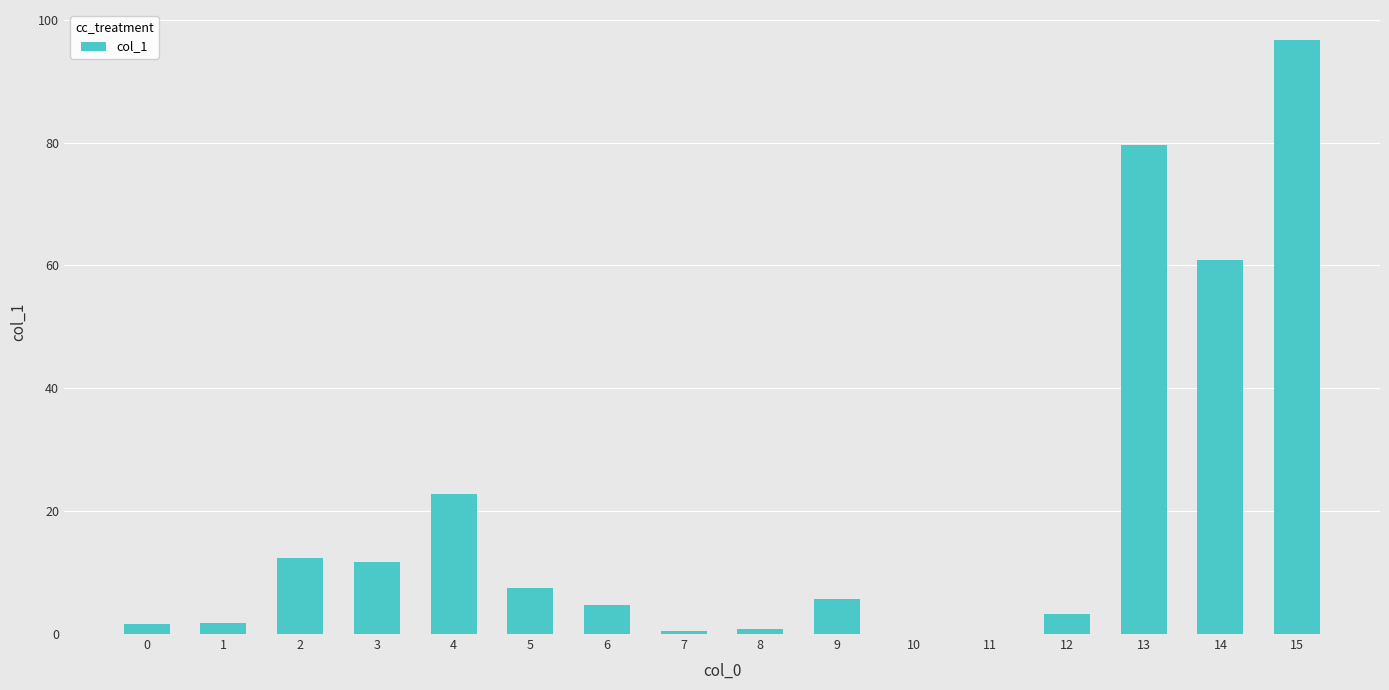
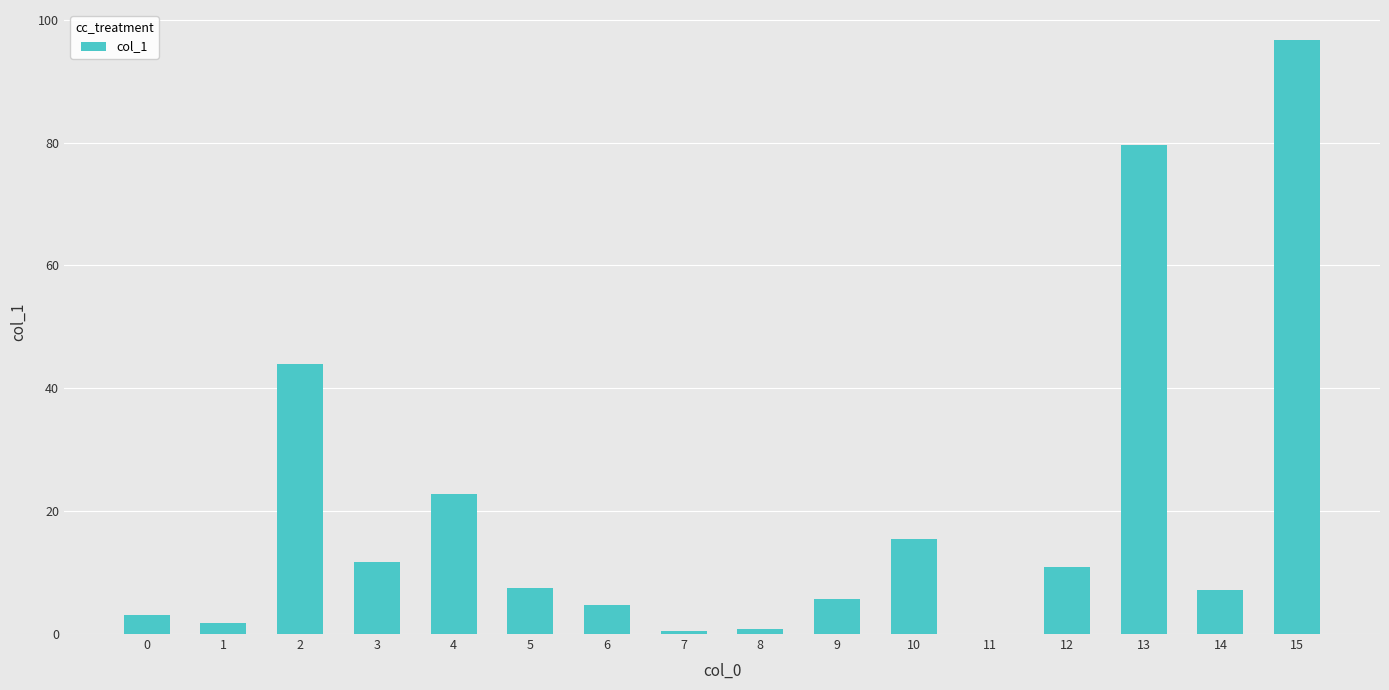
  {
-   "0": 2,
+   "0": 3,
    "1": 2,
-   "2": 12,
+   "2": 44,
    "3": 12,
    "4": 23,
    "5": 7,
    "6": 5,
    "7": 1,
    "8": 1,
    "9": 6,
-   "10": 0,
-   "12": 3,
+   "10": 15,
+   "12": 11,
    "13": 80,
-   "14": 61,
+   "14": 7,
    "15": 97
  }
